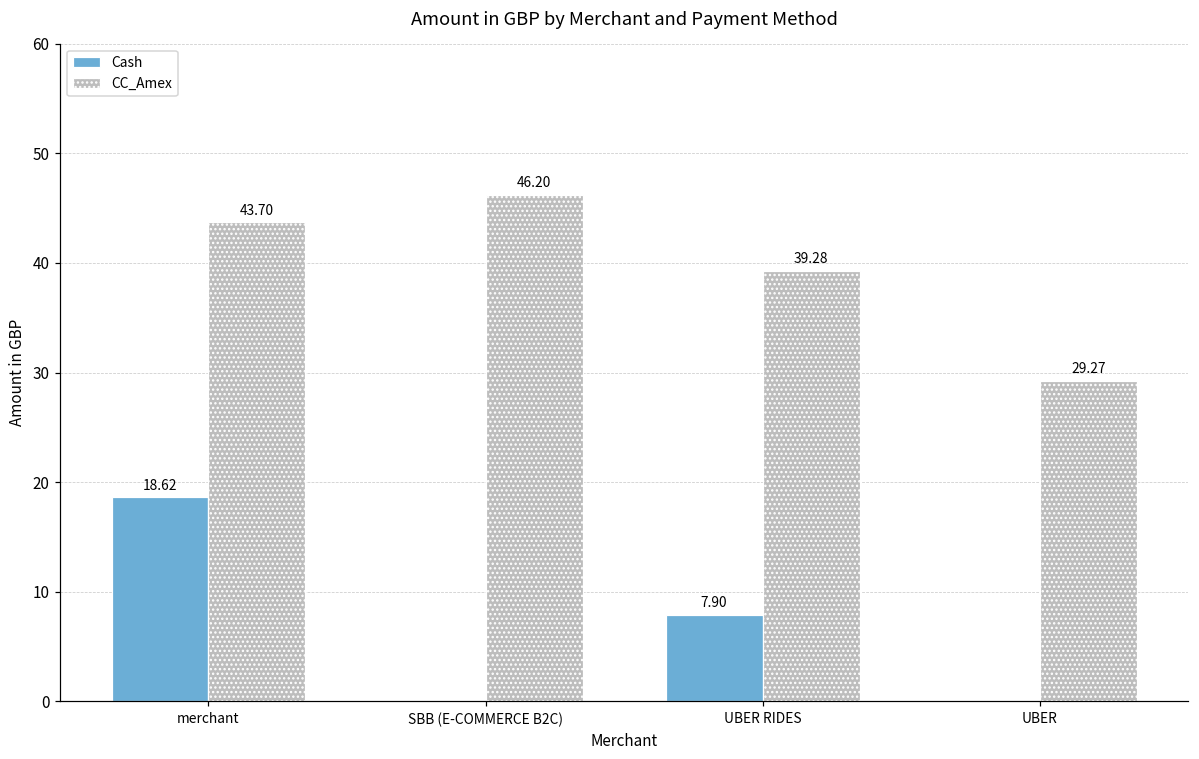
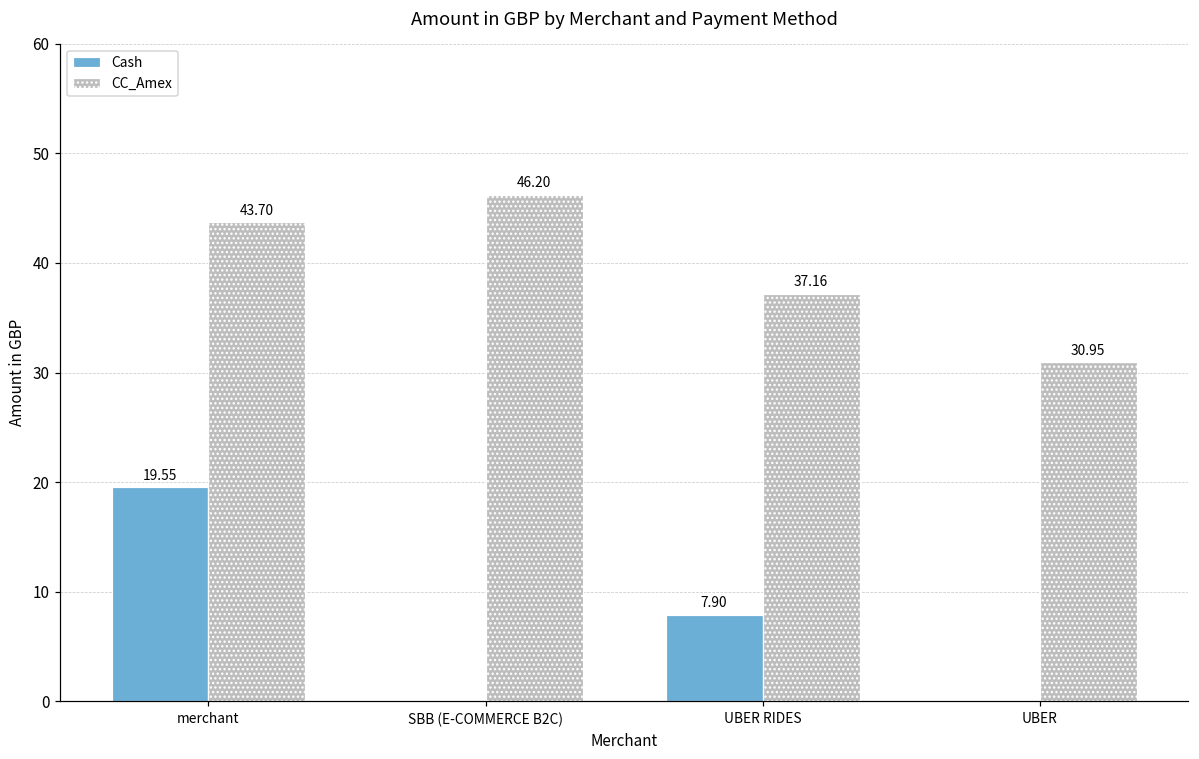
  {
    "Cash": {
-     "merchant": 18.62,
+     "merchant": 19.55,
      "UBER RIDES": 7.90
    },
    "CC_Amex": {
      "merchant": 43.70,
      "SBB (E-COMMERCE B2C)": 46.20,
-     "UBER RIDES": 39.28,
-     "UBER": 29.27
+     "UBER RIDES": 37.16,
+     "UBER": 30.95
    }
  }
